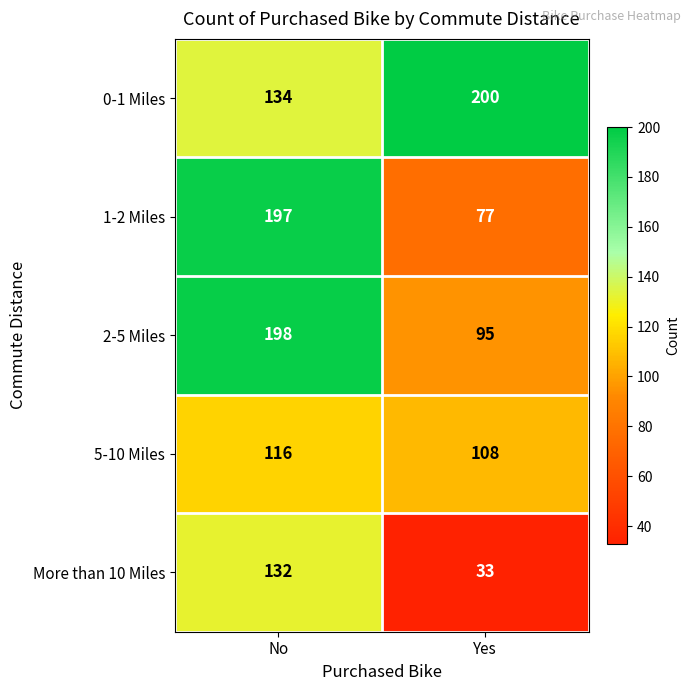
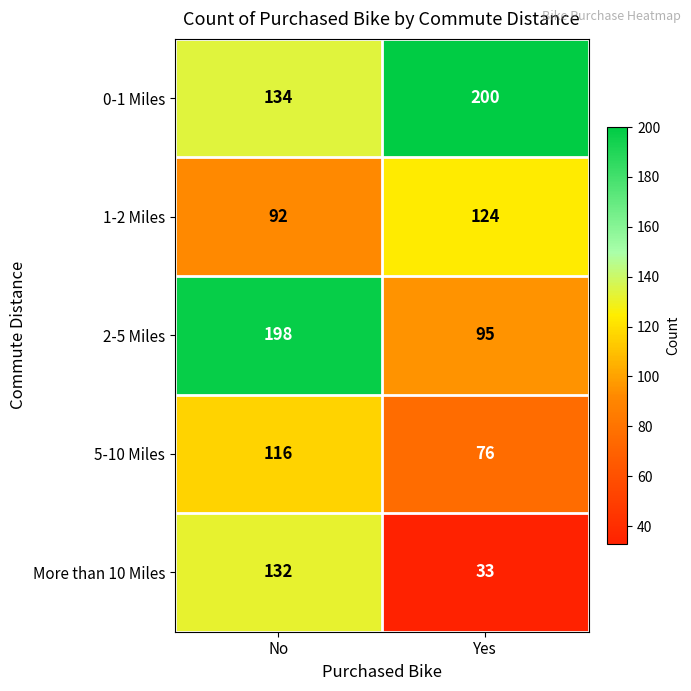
  {
    "0-1 Miles": {
      "No": 134,
      "Yes": 200
    },
    "1-2 Miles": {
-     "No": 197,
-     "Yes": 77
+     "No": 92,
+     "Yes": 124
    },
    "2-5 Miles": {
      "No": 198,
      "Yes": 95
    },
    "5-10 Miles": {
      "No": 116,
-     "Yes": 108
+     "Yes": 76
    },
    "More than 10 Miles": {
      "No": 132,
      "Yes": 33
    }
  }
